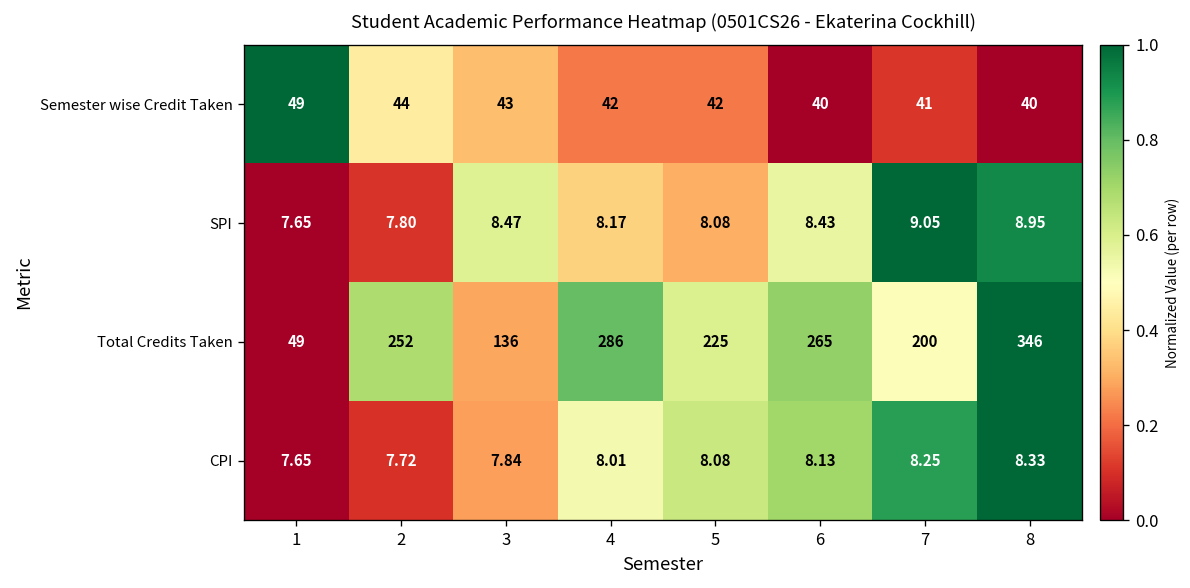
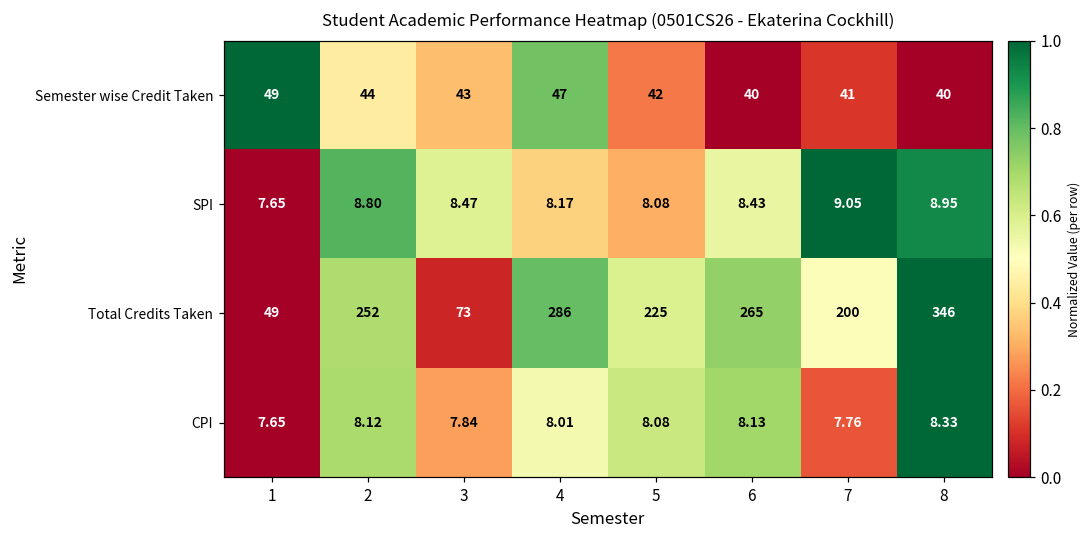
  {
    "Semester wise Credit Taken": {
      "1": 49,
      "2": 44,
      "3": 43,
-     "4": 42,
+     "4": 47,
      "5": 42,
      "6": 40,
      "7": 41,
      "8": 40
    },
    "SPI": {
      "1": 7.65,
-     "2": 7.80,
+     "2": 8.80,
      "3": 8.47,
      "4": 8.17,
      "5": 8.08,
      "6": 8.43,
      "7": 9.05,
      "8": 8.95
    },
    "Total Credits Taken": {
      "1": 49,
      "2": 252,
-     "3": 136,
+     "3": 73,
      "4": 286,
      "5": 225,
      "6": 265,
      "7": 200,
      "8": 346
    },
    "CPI": {
      "1": 7.65,
-     "2": 7.72,
+     "2": 8.12,
      "3": 7.84,
      "4": 8.01,
      "5": 8.08,
      "6": 8.13,
-     "7": 8.25,
+     "7": 7.76,
      "8": 8.33
    }
  }
